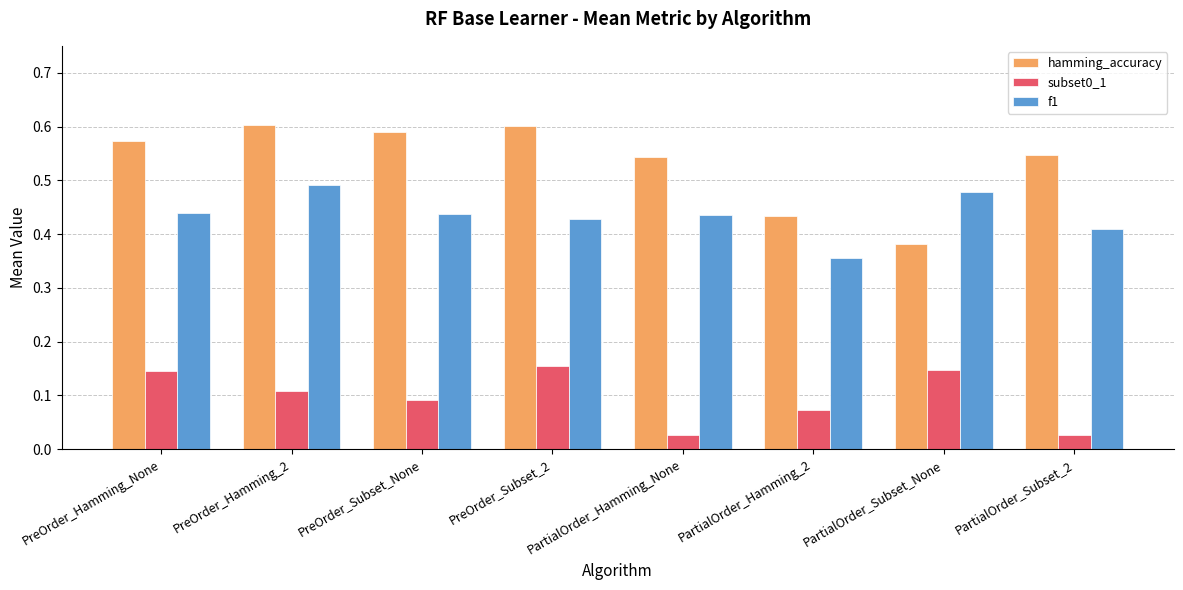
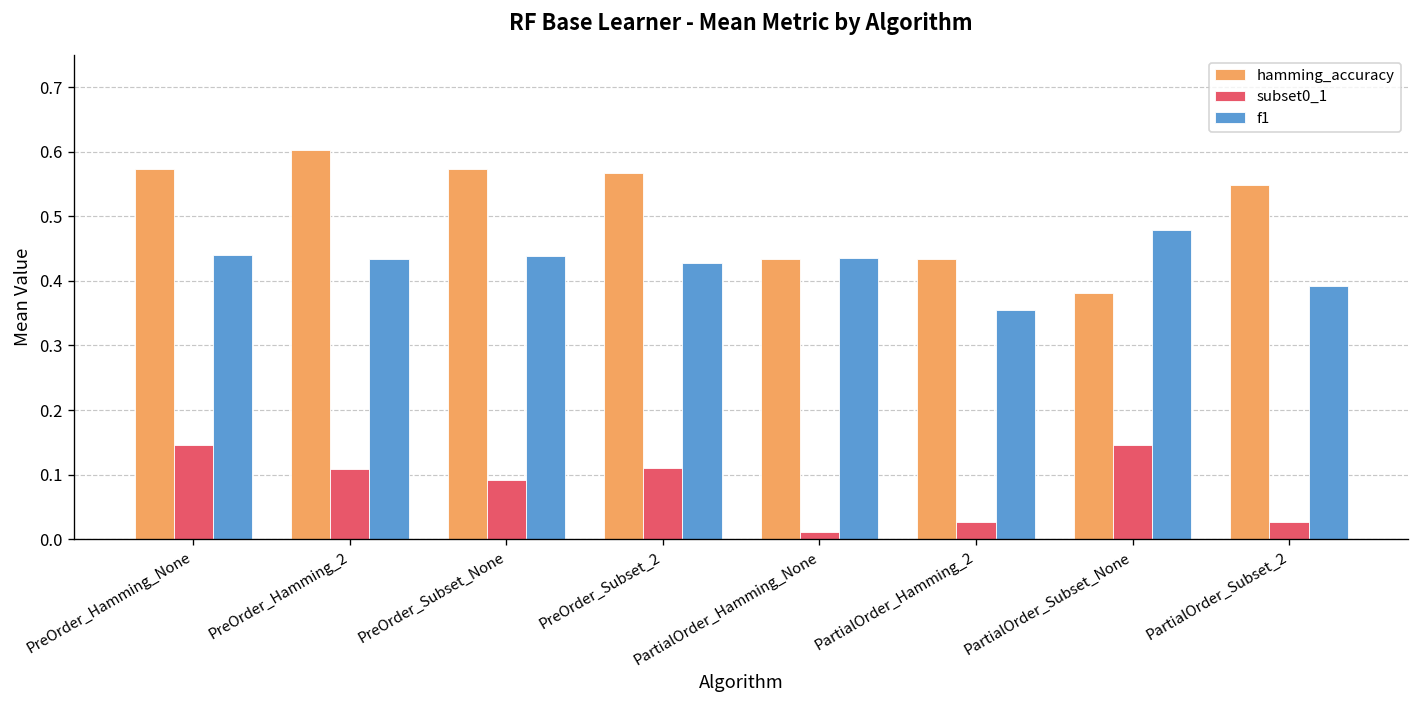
  {
    "hamming_accuracy": {
      "PreOrder_Hamming_None": 0.57,
      "PreOrder_Hamming_2": 0.60,
-     "PreOrder_Subset_None": 0.59,
-     "PreOrder_Subset_2": 0.60,
-     "PartialOrder_Hamming_None": 0.54,
+     "PreOrder_Subset_None": 0.57,
+     "PreOrder_Subset_2": 0.57,
+     "PartialOrder_Hamming_None": 0.43,
      "PartialOrder_Hamming_2": 0.43,
      "PartialOrder_Subset_None": 0.38,
      "PartialOrder_Subset_2": 0.55
    },
    "subset0_1": {
      "PreOrder_Hamming_None": 0.15,
      "PreOrder_Hamming_2": 0.11,
      "PreOrder_Subset_None": 0.09,
-     "PreOrder_Subset_2": 0.16,
-     "PartialOrder_Hamming_None": 0.03,
-     "PartialOrder_Hamming_2": 0.07,
+     "PreOrder_Subset_2": 0.11,
+     "PartialOrder_Hamming_None": 0.01,
+     "PartialOrder_Hamming_2": 0.03,
      "PartialOrder_Subset_None": 0.15,
      "PartialOrder_Subset_2": 0.03
    },
    "f1": {
      "PreOrder_Hamming_None": 0.44,
-     "PreOrder_Hamming_2": 0.49,
+     "PreOrder_Hamming_2": 0.43,
      "PreOrder_Subset_None": 0.44,
      "PreOrder_Subset_2": 0.43,
      "PartialOrder_Hamming_None": 0.43,
      "PartialOrder_Hamming_2": 0.35,
      "PartialOrder_Subset_None": 0.48,
-     "PartialOrder_Subset_2": 0.41
+     "PartialOrder_Subset_2": 0.39
    }
  }
